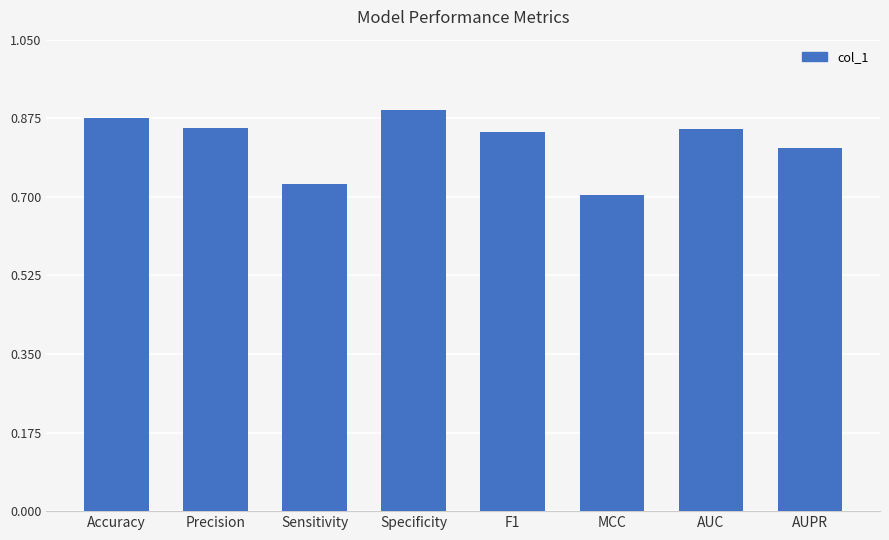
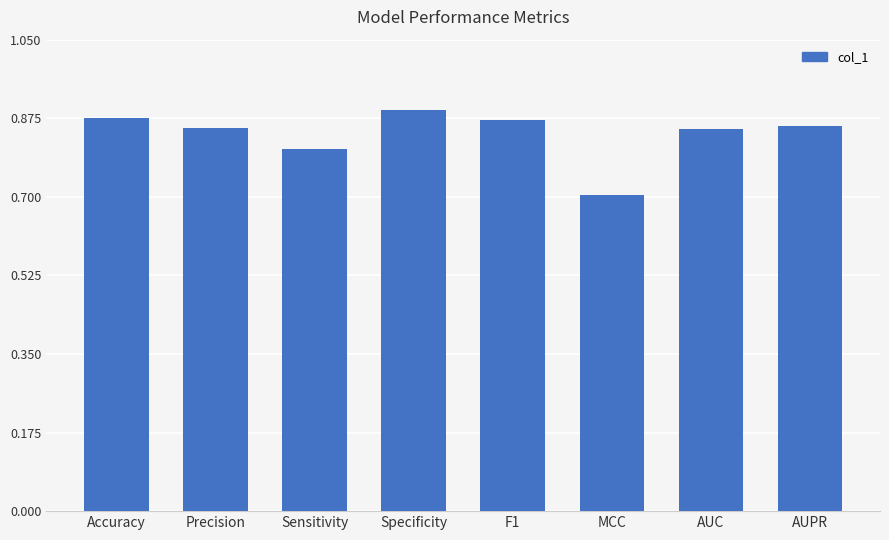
  {
    "Accuracy": 0.88,
    "Precision": 0.85,
-   "Sensitivity": 0.73,
+   "Sensitivity": 0.81,
    "Specificity": 0.89,
-   "F1": 0.84,
+   "F1": 0.87,
    "MCC": 0.70,
    "AUC": 0.85,
-   "AUPR": 0.81
+   "AUPR": 0.86
  }
